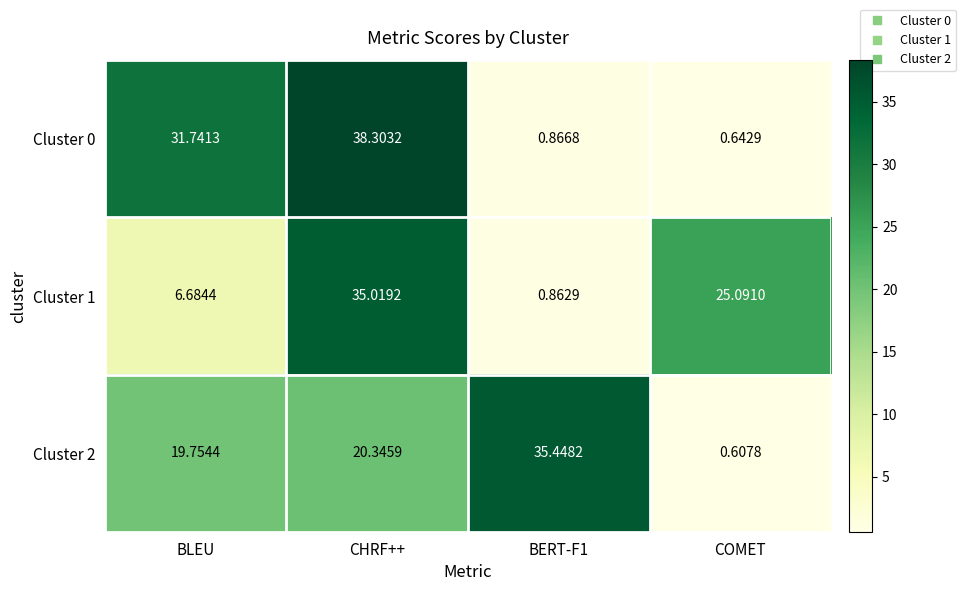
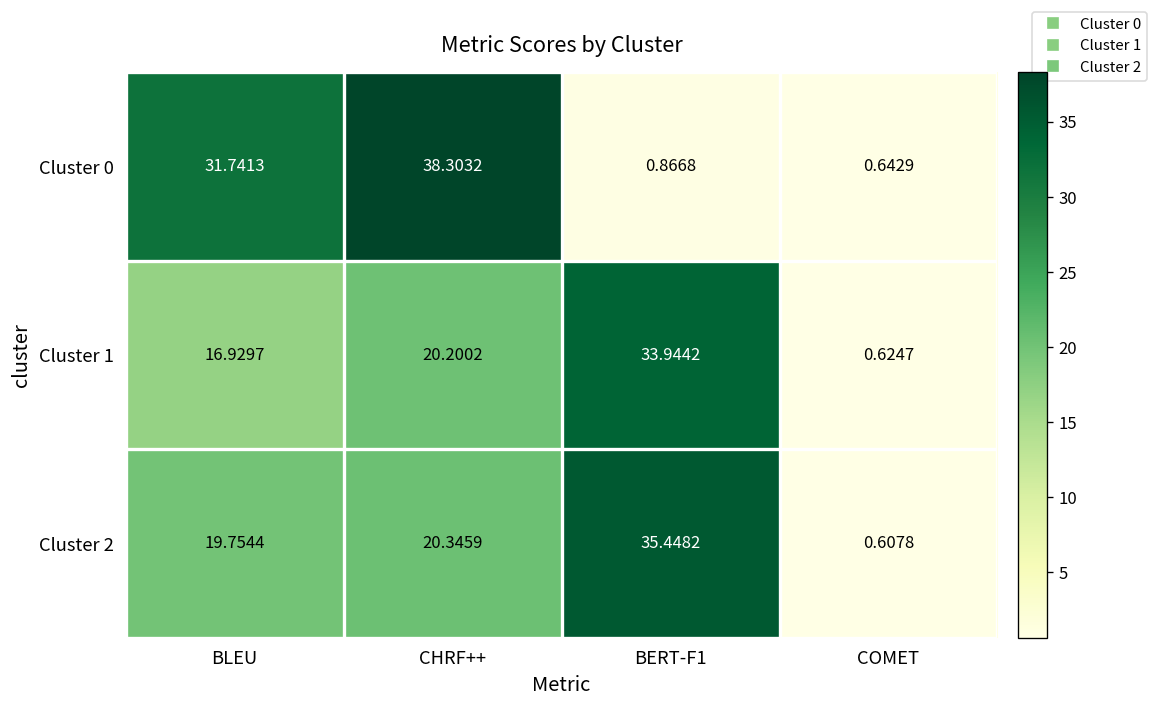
  {
    "Cluster 0": {
      "BLEU": 31.7413,
      "CHRF++": 38.3032,
      "BERT-F1": 0.8668,
      "COMET": 0.6429
    },
    "Cluster 1": {
-     "BLEU": 6.6844,
-     "CHRF++": 35.0192,
-     "BERT-F1": 0.8629,
-     "COMET": 25.0910
+     "BLEU": 16.9297,
+     "CHRF++": 20.2002,
+     "BERT-F1": 33.9442,
+     "COMET": 0.6247
    },
    "Cluster 2": {
      "BLEU": 19.7544,
      "CHRF++": 20.3459,
      "BERT-F1": 35.4482,
      "COMET": 0.6078
    }
  }
